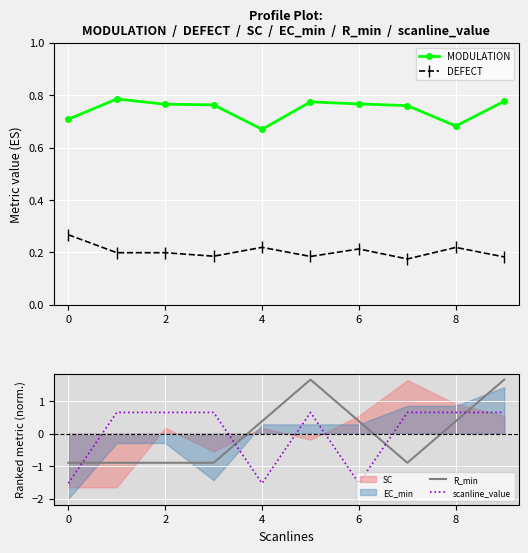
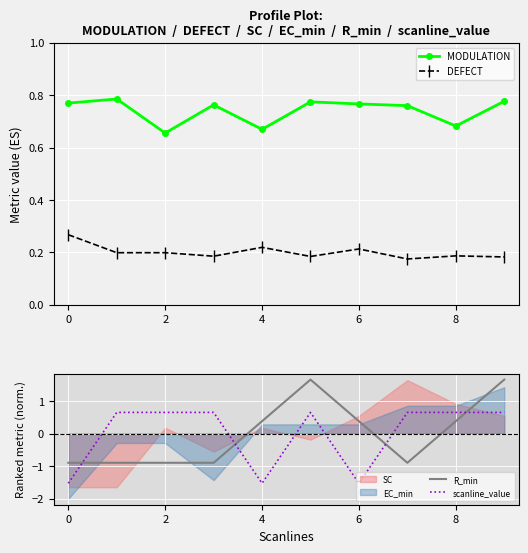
  {
    "Profile Plot: MODULATION / DEFECT / SC / EC_min / R_min / scanline_value": {
      "MODULATION": {
-       "0": 0.71,
-       "2": 0.77,
+       "0": 0.77,
+       "2": 0.66,
        "4": 0.67,
        "6": 0.77,
        "8": 0.68
      },
      "DEFECT": {
        "0": 0.27,
        "2": 0.20,
        "4": 0.22,
        "6": 0.21,
-       "8": 0.22
+       "8": 0.19
      }
    }
  }
